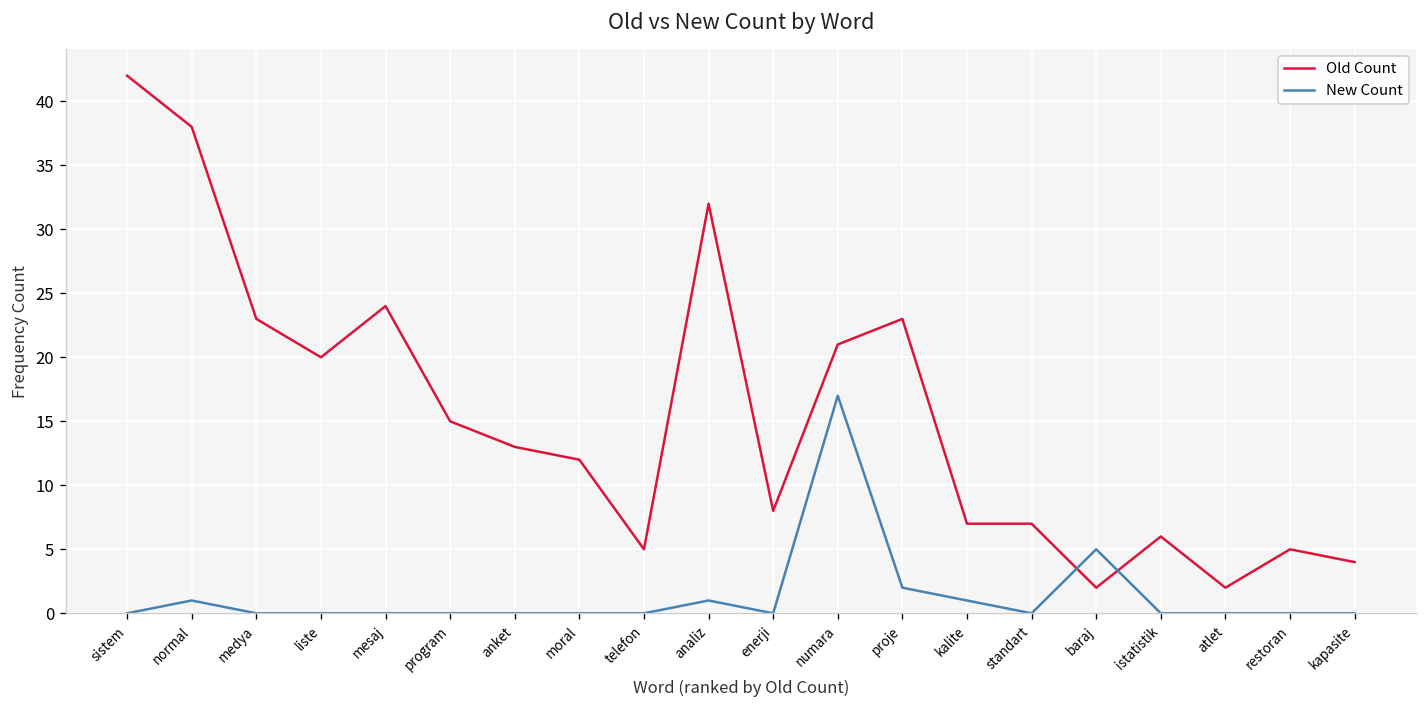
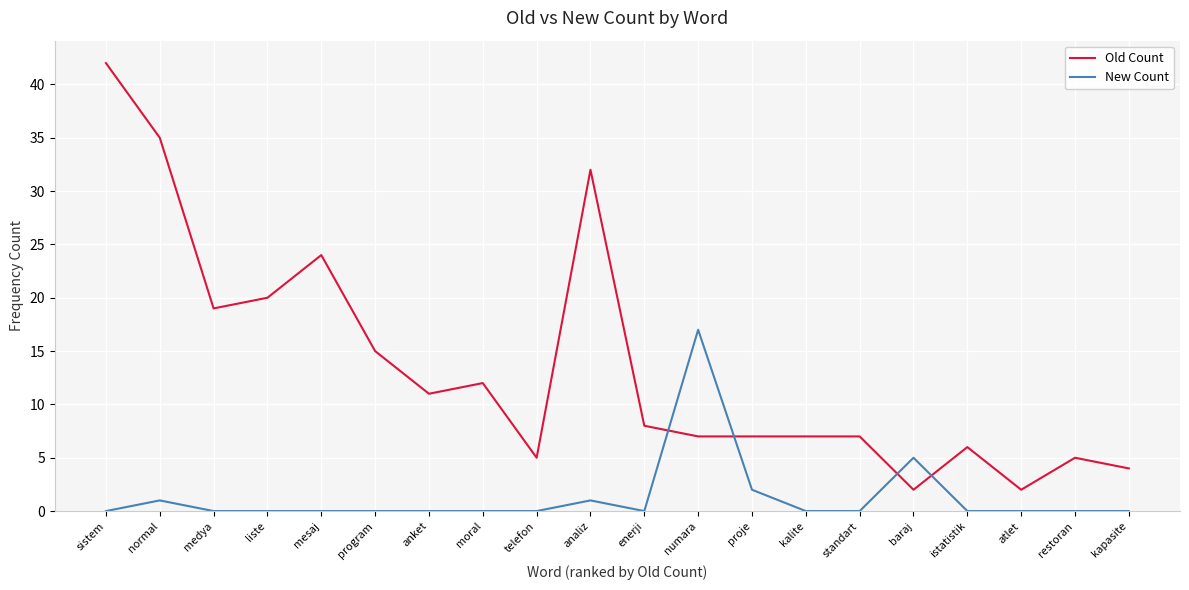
  {
    "Old Count": {
      "sistem": 42,
-     "normal": 38,
-     "medya": 23,
+     "normal": 35,
+     "medya": 19,
      "liste": 20,
      "mesaj": 24,
      "program": 15,
-     "anket": 13,
+     "anket": 11,
      "moral": 12,
      "telefon": 5,
      "analiz": 32,
      "enerji": 8,
-     "numara": 21,
-     "proje": 23,
+     "numara": 7,
+     "proje": 7,
      "kalite": 7,
      "standart": 7,
      "baraj": 2,
      "istatistik": 6,
      "atlet": 2,
      "restoran": 5,
      "kapasite": 4
    },
    "New Count": {
      "sistem": 0,
      "normal": 1,
      "medya": 0,
      "liste": 0,
      "mesaj": 0,
      "program": 0,
      "anket": 0,
      "moral": 0,
      "telefon": 0,
      "analiz": 1,
      "enerji": 0,
      "numara": 17,
      "proje": 2,
-     "kalite": 1,
+     "kalite": 0,
      "standart": 0,
      "baraj": 5,
      "istatistik": 0,
      "atlet": 0,
      "restoran": 0,
      "kapasite": 0
    }
  }
